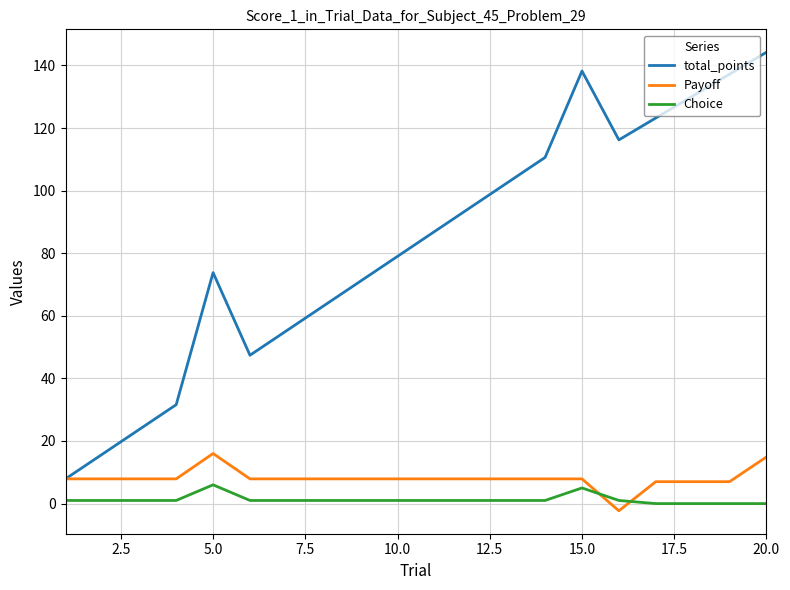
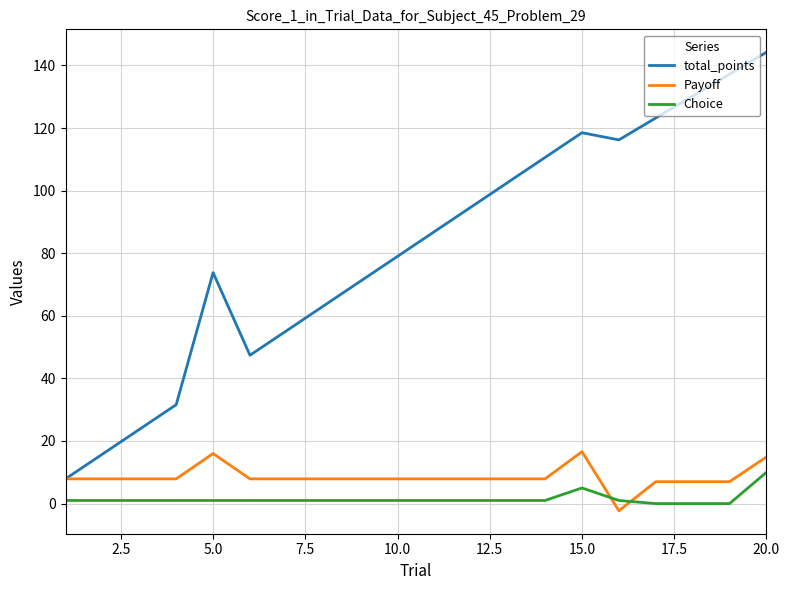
  {
    "total_points": {
      "5.0": 74,
      "10.0": 79,
-     "15.0": 138,
+     "15.0": 119,
      "20.0": 144
    },
    "Payoff": {
      "5.0": 16,
      "10.0": 8,
-     "15.0": 8,
+     "15.0": 17,
      "20.0": 15
    },
    "Choice": {
-     "5.0": 6,
+     "5.0": 1,
      "10.0": 1,
      "15.0": 5,
-     "20.0": 0
+     "20.0": 10
    }
  }
